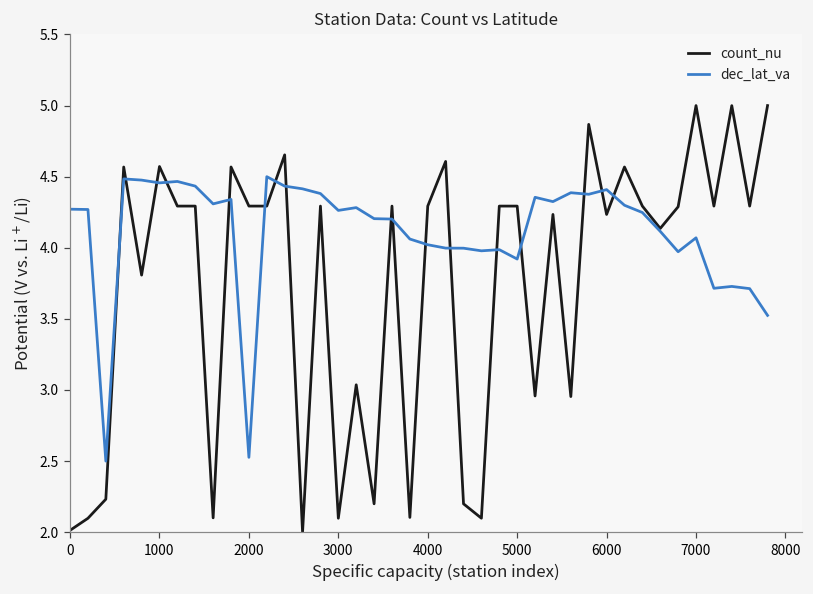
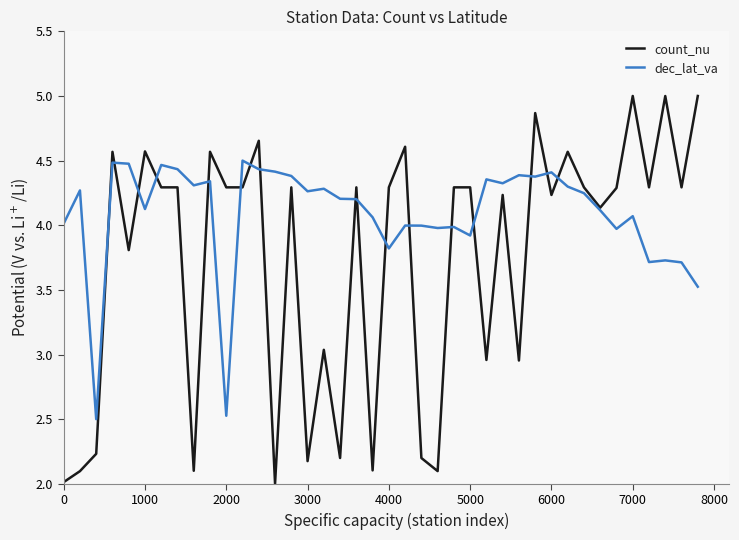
  {
    "count_nu": {
      "0": 2.01,
      "1000": 4.57,
      "2000": 4.29,
-     "3000": 2.10,
+     "3000": 2.18,
      "4000": 4.29,
      "5000": 4.29,
      "6000": 4.23,
      "7000": 5.00
    },
    "dec_lat_va": {
-     "0": 4.27,
-     "1000": 4.46,
+     "0": 4.01,
+     "1000": 4.13,
      "2000": 2.53,
      "3000": 4.26,
-     "4000": 4.02,
+     "4000": 3.82,
      "5000": 3.92,
      "6000": 4.41,
      "7000": 4.07
    }
  }
